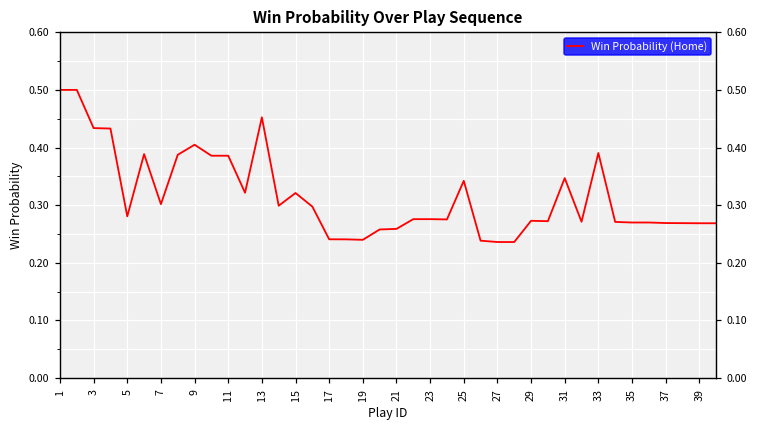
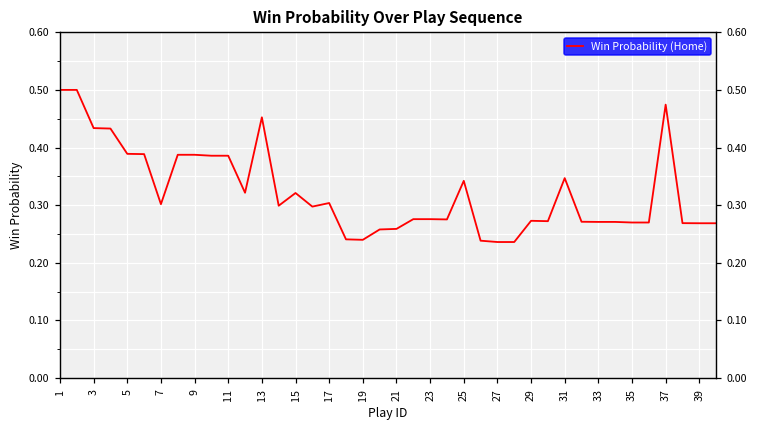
  {
    "1": 0.50,
    "3": 0.43,
-   "5": 0.28,
+   "5": 0.39,
    "7": 0.30,
-   "9": 0.40,
+   "9": 0.39,
    "11": 0.39,
    "13": 0.45,
    "15": 0.32,
-   "17": 0.24,
+   "17": 0.30,
    "19": 0.24,
    "21": 0.26,
    "23": 0.28,
    "25": 0.34,
    "27": 0.24,
    "29": 0.27,
    "31": 0.35,
-   "33": 0.39,
+   "33": 0.27,
    "35": 0.27,
-   "37": 0.27,
+   "37": 0.47,
    "39": 0.27
  }
